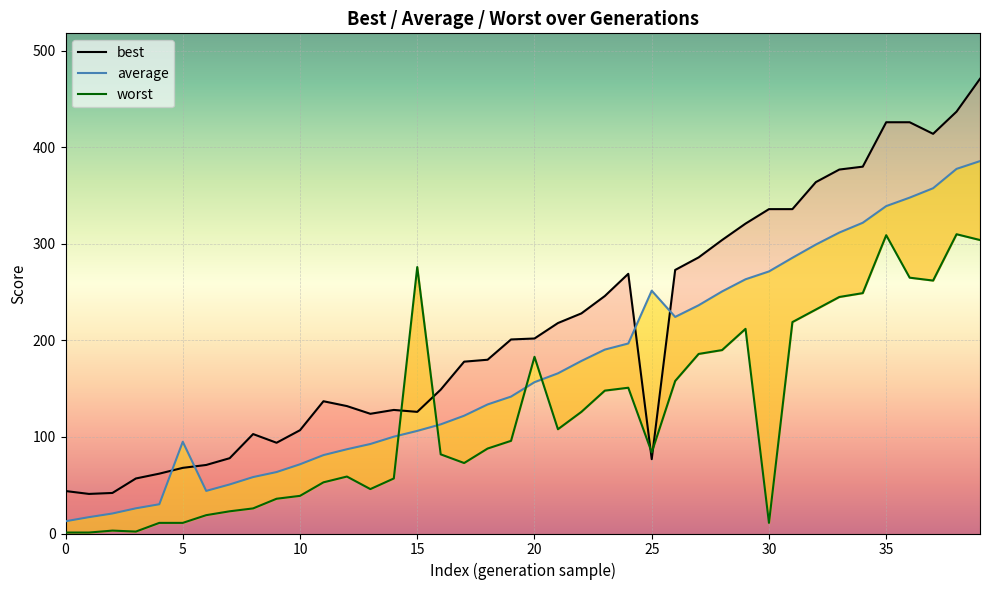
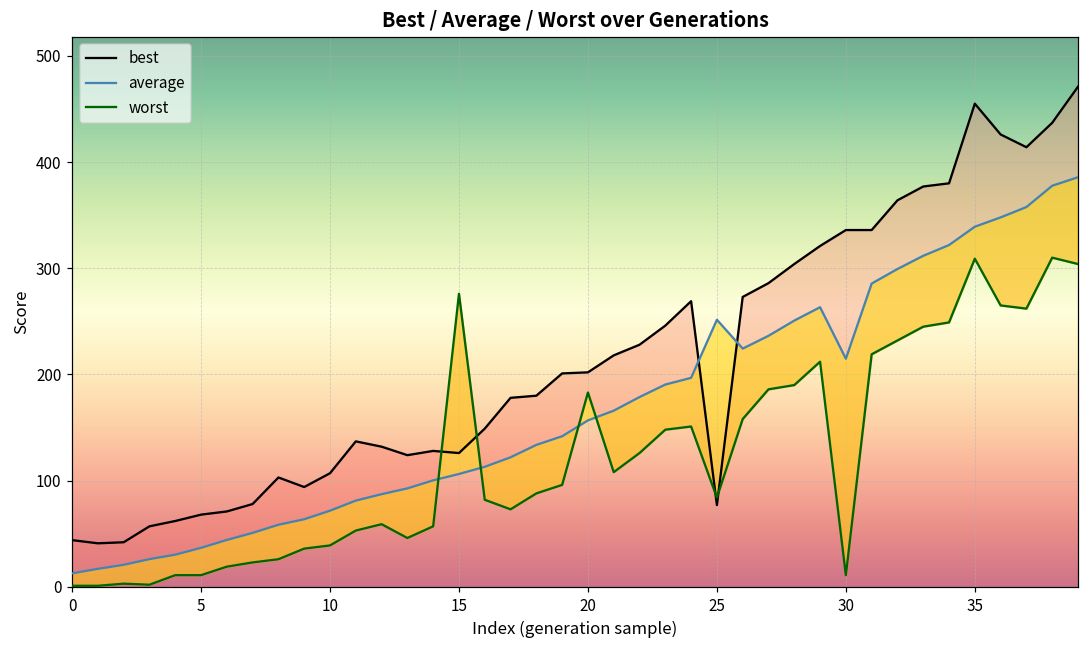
  {
    "best": {
      "15": 130,
      "25": 80,
-     "35": 430
+     "35": 460
    },
    "average": {
-     "5": 100,
+     "5": 40,
      "15": 110,
      "20": 160,
-     "30": 270
+     "30": 210
    },
    "worst": {
      "0": 0,
      "5": 10,
      "10": 40,
      "30": 10,
      "35": 310
    }
  }
